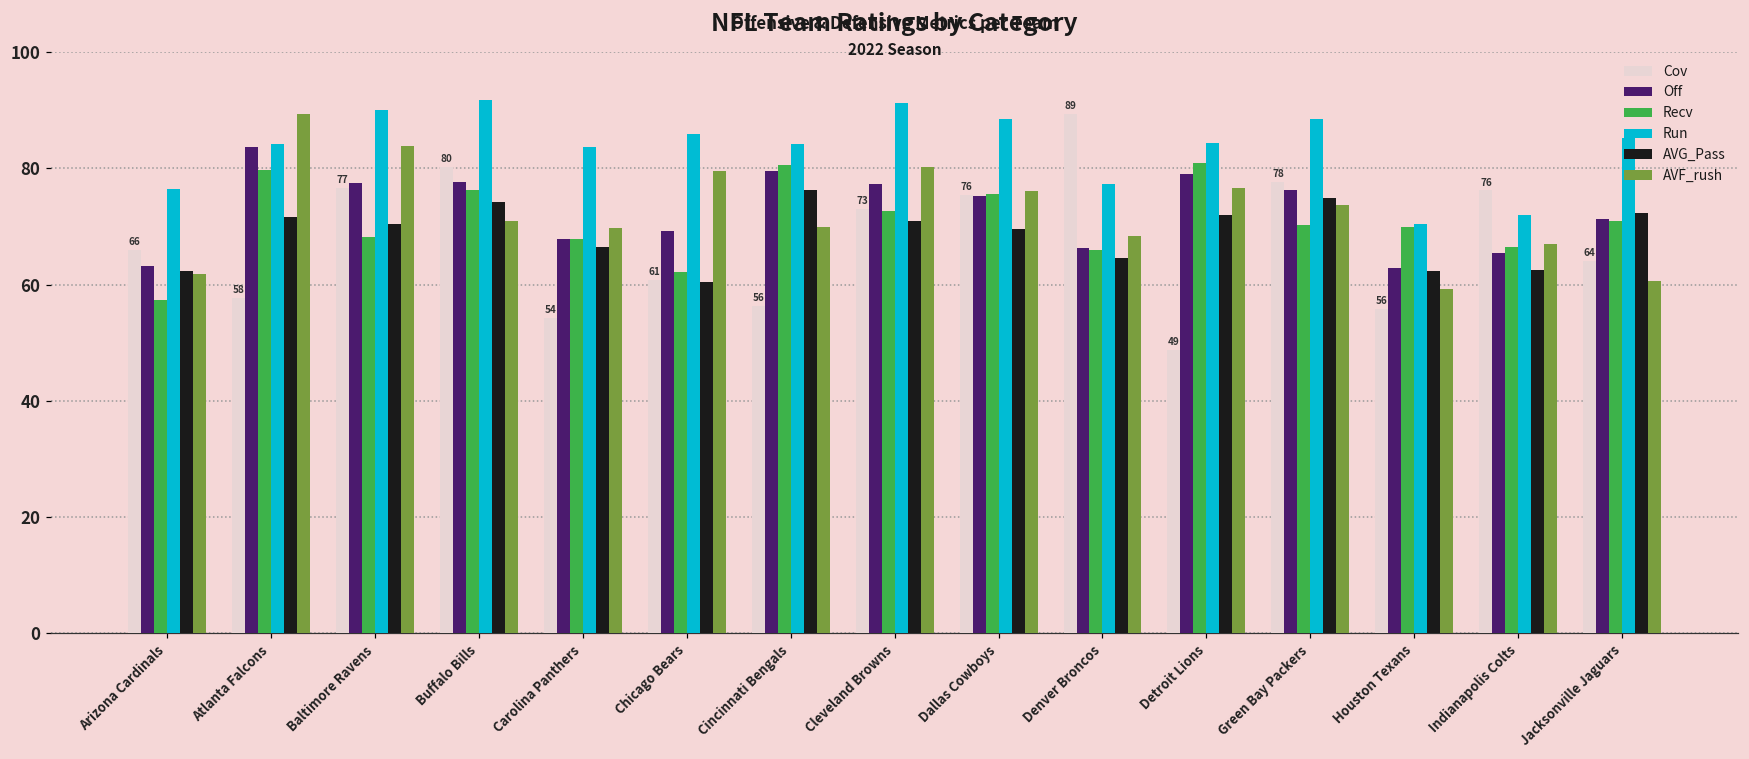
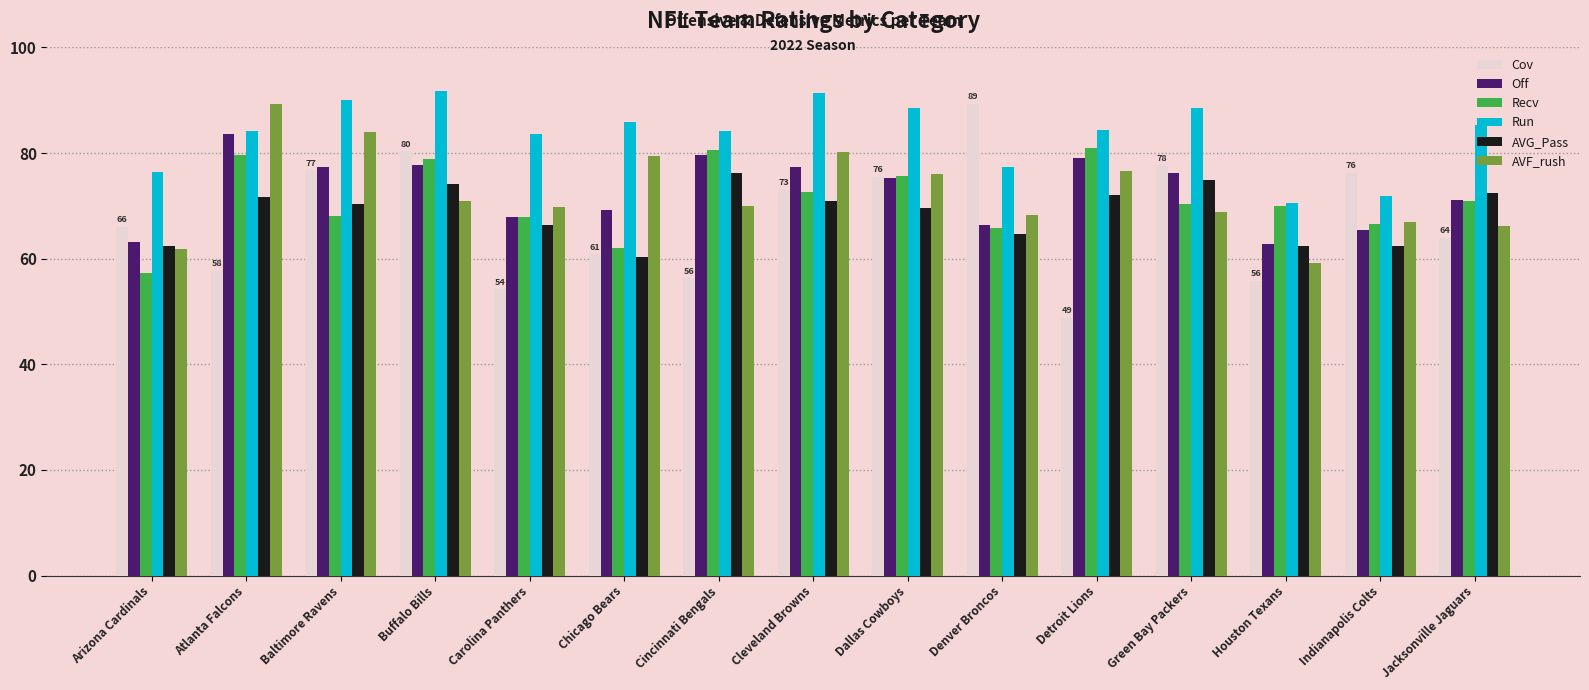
  {
    "Cov": {
      "Arizona Cardinals": 66,
      "Atlanta Falcons": 58,
      "Baltimore Ravens": 77,
      "Buffalo Bills": 80,
      "Carolina Panthers": 54,
      "Chicago Bears": 61,
      "Cincinnati Bengals": 56,
      "Cleveland Browns": 73,
      "Dallas Cowboys": 76,
      "Denver Broncos": 89,
      "Detroit Lions": 49,
      "Green Bay Packers": 78,
      "Houston Texans": 56,
      "Indianapolis Colts": 76,
      "Jacksonville Jaguars": 64
    },
    "Off": {
      "Arizona Cardinals": 63,
      "Atlanta Falcons": 84,
      "Buffalo Bills": 78,
      "Carolina Panthers": 68,
      "Chicago Bears": 69,
      "Cincinnati Bengals": 80,
      "Cleveland Browns": 77,
      "Dallas Cowboys": 75,
      "Denver Broncos": 66,
      "Detroit Lions": 79,
      "Green Bay Packers": 76,
      "Houston Texans": 63,
      "Indianapolis Colts": 66,
      "Jacksonville Jaguars": 71
    },
    "Recv": {
      "Arizona Cardinals": 57,
      "Atlanta Falcons": 80,
      "Baltimore Ravens": 68,
-     "Buffalo Bills": 76,
+     "Buffalo Bills": 79,
      "Carolina Panthers": 68,
      "Chicago Bears": 62,
      "Cincinnati Bengals": 81,
      "Denver Broncos": 66,
      "Detroit Lions": 81,
      "Green Bay Packers": 70,
      "Houston Texans": 70,
      "Indianapolis Colts": 67,
      "Jacksonville Jaguars": 71
    },
    "Run": {
      "Arizona Cardinals": 77,
      "Atlanta Falcons": 84,
      "Baltimore Ravens": 90,
      "Buffalo Bills": 92,
      "Carolina Panthers": 84,
      "Chicago Bears": 86,
      "Cincinnati Bengals": 84,
      "Cleveland Browns": 91,
      "Dallas Cowboys": 89,
      "Denver Broncos": 77,
      "Detroit Lions": 84,
      "Green Bay Packers": 89,
      "Houston Texans": 71,
      "Indianapolis Colts": 72,
      "Jacksonville Jaguars": 85
    },
    "AVG_Pass": {
      "Arizona Cardinals": 62,
      "Atlanta Falcons": 72,
      "Baltimore Ravens": 70,
      "Buffalo Bills": 74,
      "Carolina Panthers": 66,
      "Chicago Bears": 60,
      "Cincinnati Bengals": 76,
      "Cleveland Browns": 71,
      "Dallas Cowboys": 70,
      "Denver Broncos": 65,
      "Detroit Lions": 72,
      "Green Bay Packers": 75,
      "Houston Texans": 62,
      "Indianapolis Colts": 62,
      "Jacksonville Jaguars": 72
    },
    "AVF_rush": {
      "Arizona Cardinals": 62,
      "Atlanta Falcons": 89,
      "Baltimore Ravens": 84,
      "Buffalo Bills": 71,
      "Carolina Panthers": 70,
      "Chicago Bears": 80,
      "Cincinnati Bengals": 70,
      "Cleveland Browns": 80,
      "Dallas Cowboys": 76,
      "Denver Broncos": 68,
      "Detroit Lions": 77,
-     "Green Bay Packers": 74,
+     "Green Bay Packers": 69,
      "Houston Texans": 59,
      "Indianapolis Colts": 67,
-     "Jacksonville Jaguars": 61
+     "Jacksonville Jaguars": 66
    }
  }
